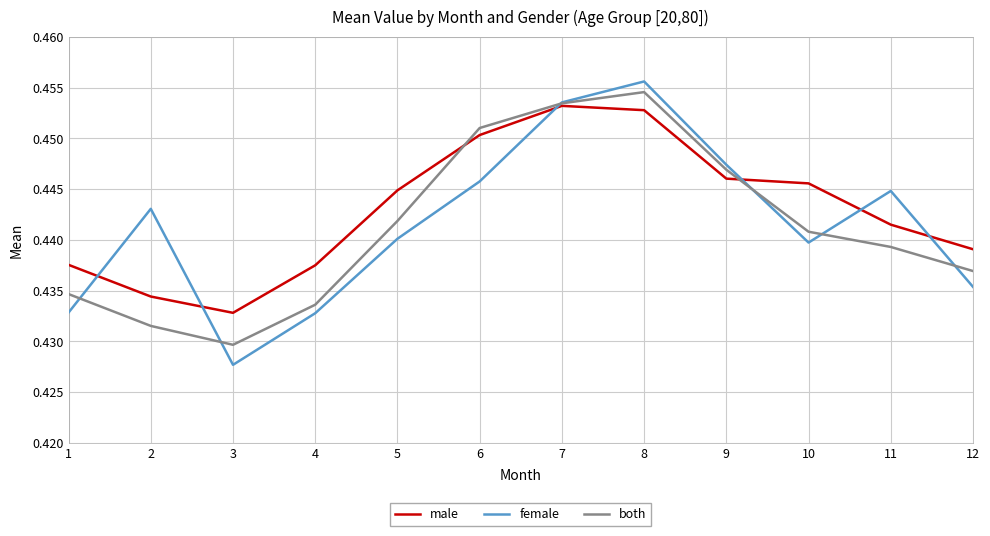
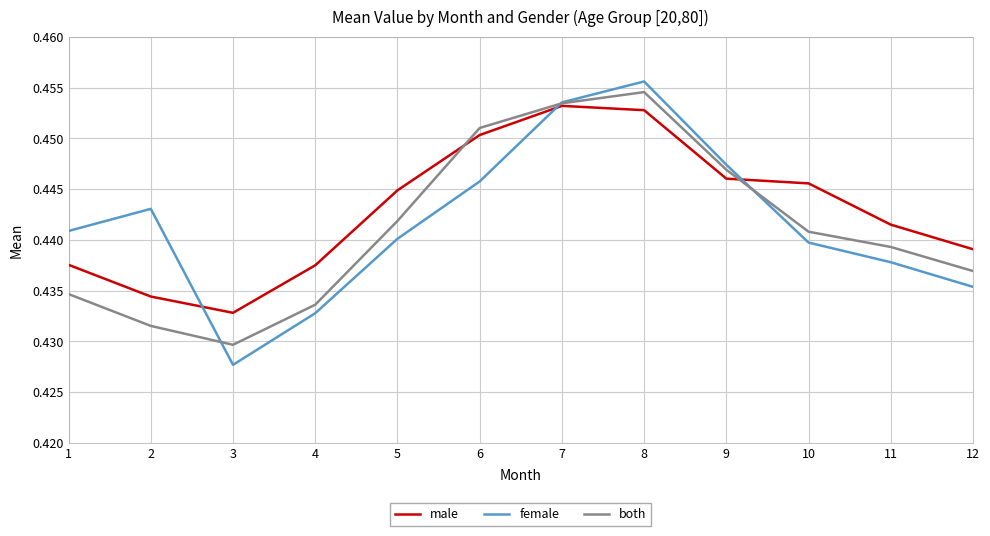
  {
    "male": {
      "1": 0.4375,
      "2": 0.4344,
      "3": 0.4328,
      "4": 0.4375,
      "5": 0.4449,
      "6": 0.4503,
      "7": 0.4532,
      "8": 0.4528,
      "9": 0.4460,
      "10": 0.4456,
      "11": 0.4415,
      "12": 0.4391
    },
    "female": {
-     "1": 0.4328,
+     "1": 0.4409,
      "2": 0.4431,
      "3": 0.4277,
      "4": 0.4328,
      "5": 0.4401,
      "6": 0.4458,
      "8": 0.4556,
      "9": 0.4474,
      "10": 0.4397,
-     "11": 0.4448,
+     "11": 0.4378,
      "12": 0.4354
    },
    "both": {
      "1": 0.4347,
      "2": 0.4315,
      "3": 0.4297,
      "4": 0.4336,
      "5": 0.4419,
      "6": 0.4510,
      "8": 0.4546,
      "9": 0.4469,
      "10": 0.4408,
      "11": 0.4393,
      "12": 0.4369
    }
  }
